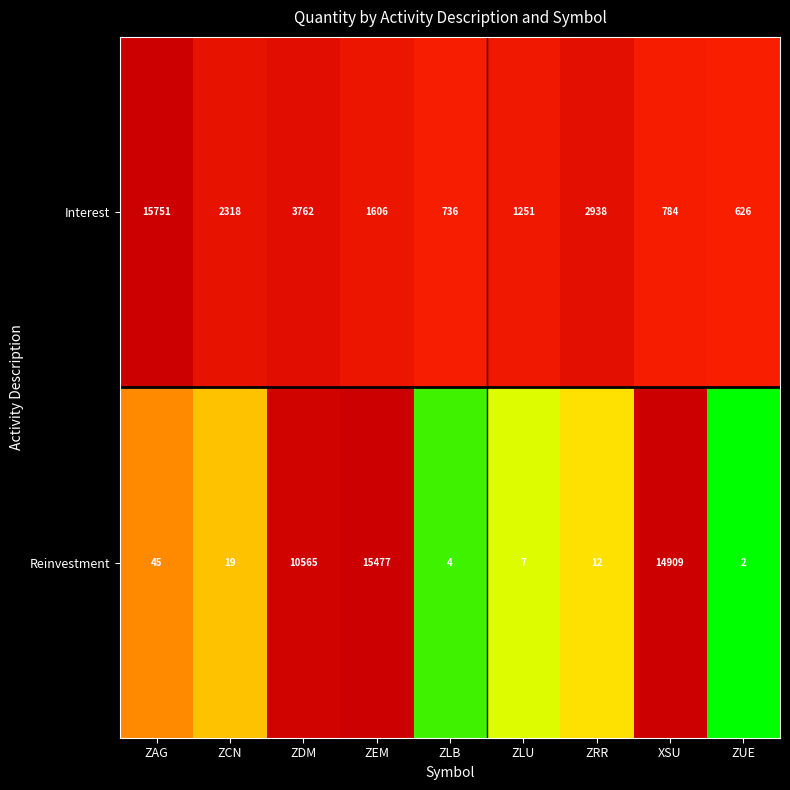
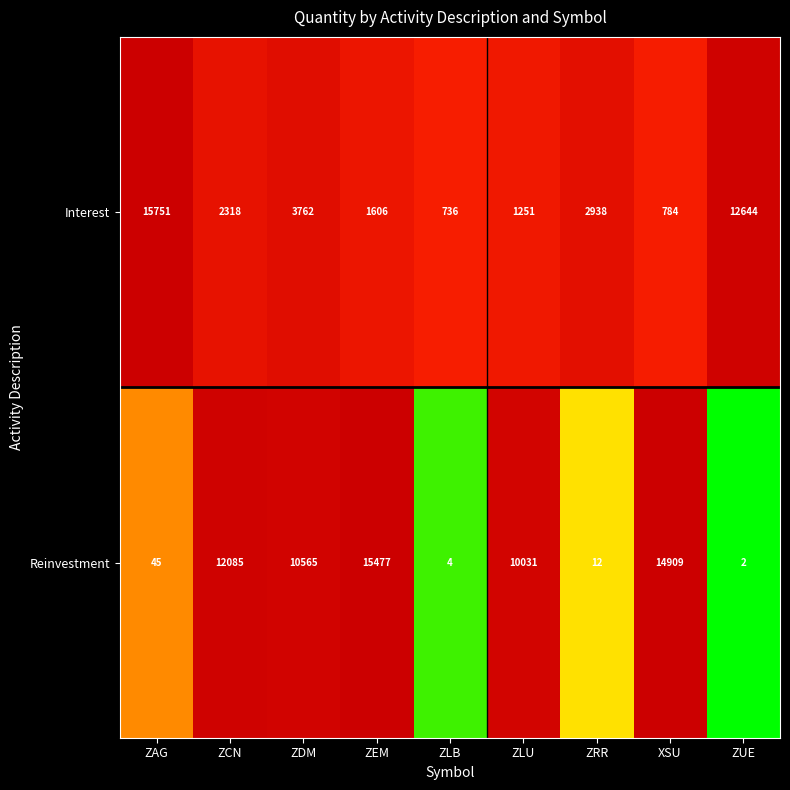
  {
    "Interest": {
      "ZAG": 15751,
      "ZCN": 2318,
      "ZDM": 3762,
      "ZEM": 1606,
      "ZLB": 736,
      "ZLU": 1251,
      "ZRR": 2938,
      "XSU": 784,
-     "ZUE": 626
+     "ZUE": 12644
    },
    "Reinvestment": {
      "ZAG": 45,
-     "ZCN": 19,
+     "ZCN": 12085,
      "ZDM": 10565,
      "ZEM": 15477,
      "ZLB": 4,
-     "ZLU": 7,
+     "ZLU": 10031,
      "ZRR": 12,
      "XSU": 14909,
      "ZUE": 2
    }
  }
